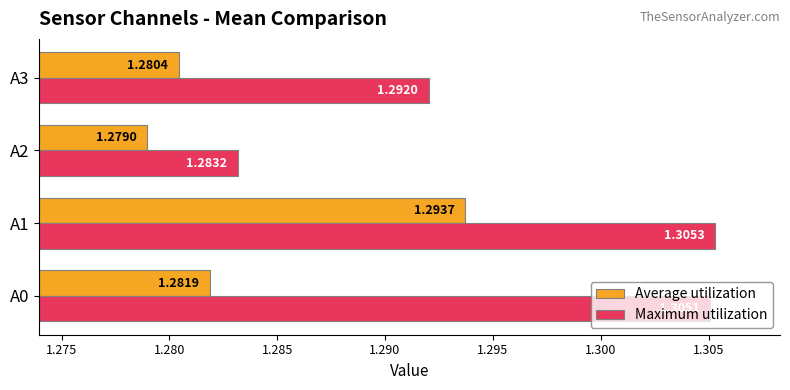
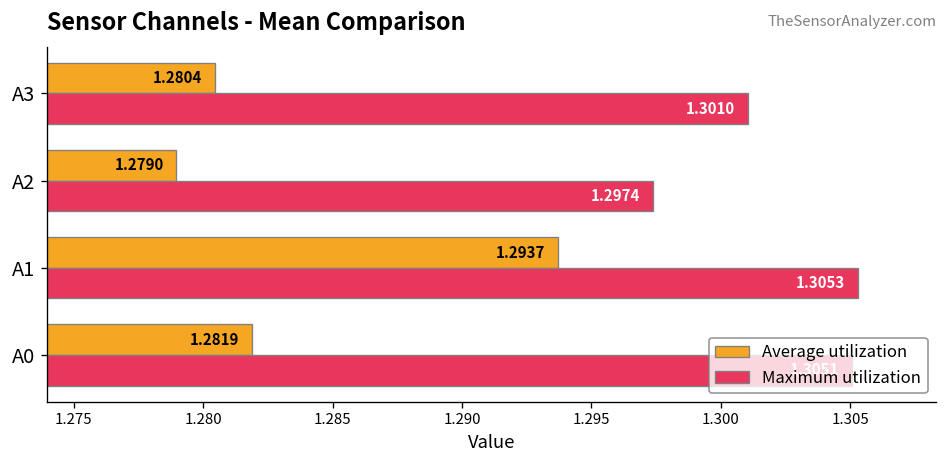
  {
    "Average utilization": {
      "A3": 1.2804,
      "A2": 1.2790,
      "A1": 1.2937,
      "A0": 1.2819
    },
    "Maximum utilization": {
-     "A3": 1.2920,
-     "A2": 1.2832,
+     "A3": 1.3010,
+     "A2": 1.2974,
      "A1": 1.3053
    }
  }
